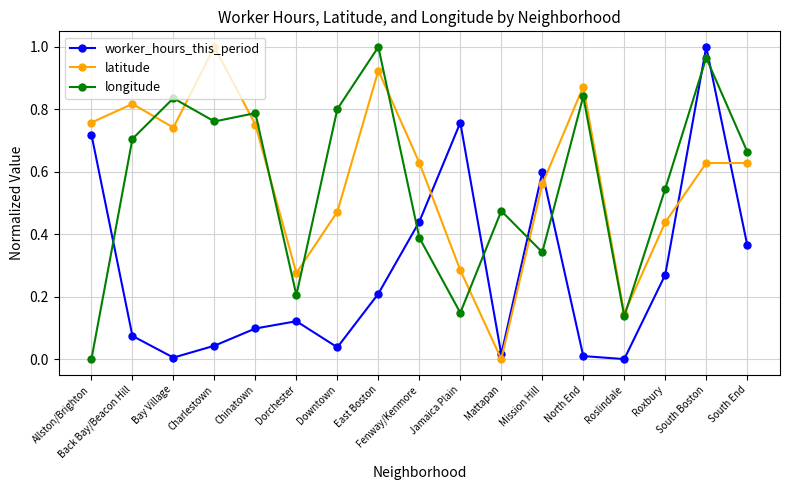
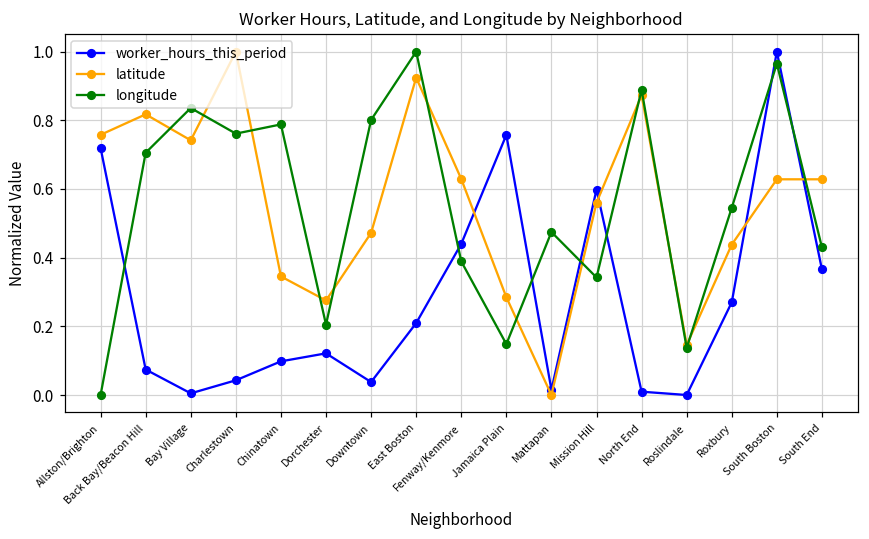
  {
    "worker_hours_this_period": {
      "Allston/Brighton": 0.72,
      "Back Bay/Beacon Hill": 0.07,
      "Bay Village": 0.00,
      "Charlestown": 0.04,
      "Chinatown": 0.10,
      "Dorchester": 0.12,
      "Downtown": 0.04,
      "East Boston": 0.21,
      "Fenway/Kenmore": 0.44,
      "Jamaica Plain": 0.76,
      "Mattapan": 0.02,
      "Mission Hill": 0.60,
      "North End": 0.01,
      "Roslindale": 0.00,
      "Roxbury": 0.27,
      "South Boston": 1.00,
      "South End": 0.37
    },
    "latitude": {
      "Allston/Brighton": 0.76,
      "Back Bay/Beacon Hill": 0.82,
      "Bay Village": 0.74,
-     "Chinatown": 0.75,
+     "Chinatown": 0.35,
      "Dorchester": 0.28,
      "Downtown": 0.47,
      "East Boston": 0.92,
      "Fenway/Kenmore": 0.63,
      "Jamaica Plain": 0.28,
      "Mattapan": 0.00,
      "Mission Hill": 0.56,
      "North End": 0.87,
      "Roslindale": 0.15,
      "Roxbury": 0.44,
      "South Boston": 0.63,
      "South End": 0.63
    },
    "longitude": {
      "Allston/Brighton": 0.00,
      "Back Bay/Beacon Hill": 0.71,
      "Charlestown": 0.76,
      "Chinatown": 0.79,
      "Dorchester": 0.20,
      "Downtown": 0.80,
      "East Boston": 1.00,
      "Fenway/Kenmore": 0.39,
      "Jamaica Plain": 0.15,
      "Mattapan": 0.47,
      "Mission Hill": 0.34,
-     "North End": 0.84,
+     "North End": 0.89,
      "Roslindale": 0.14,
      "Roxbury": 0.55,
      "South Boston": 0.97,
-     "South End": 0.66
+     "South End": 0.43
    }
  }
